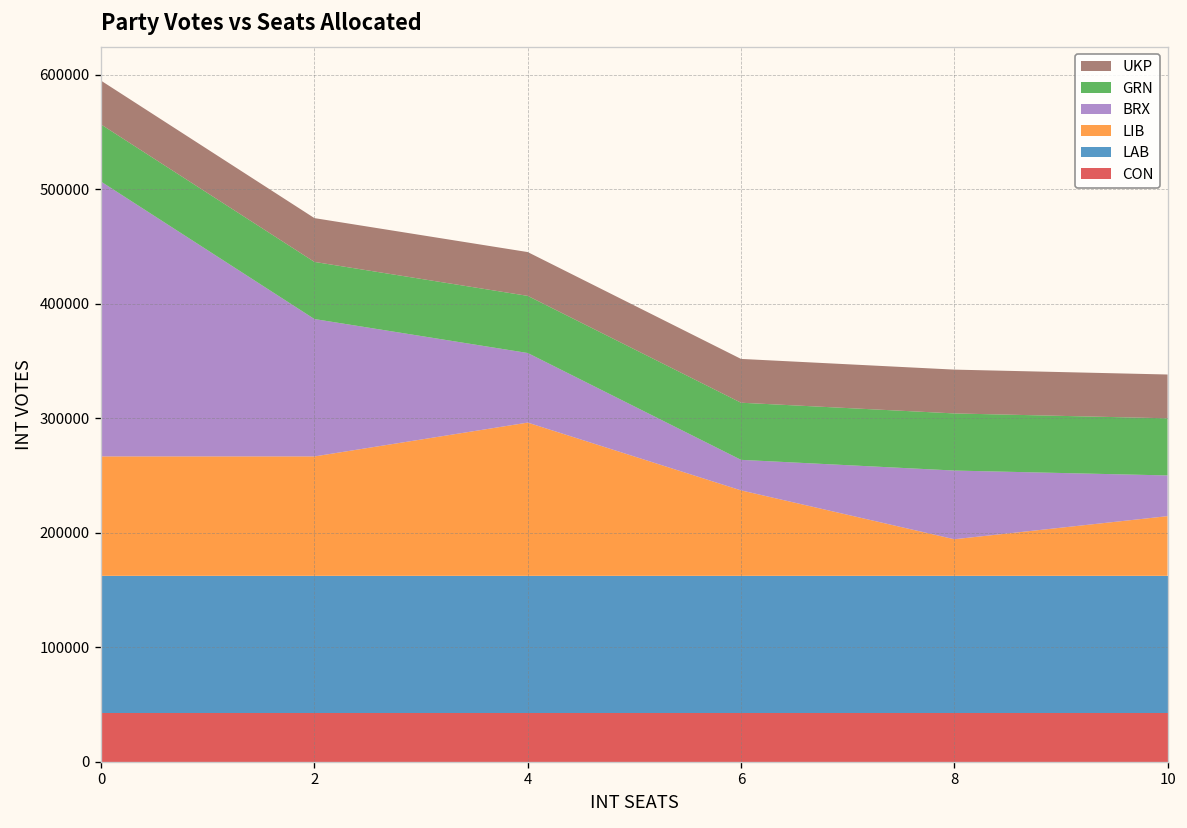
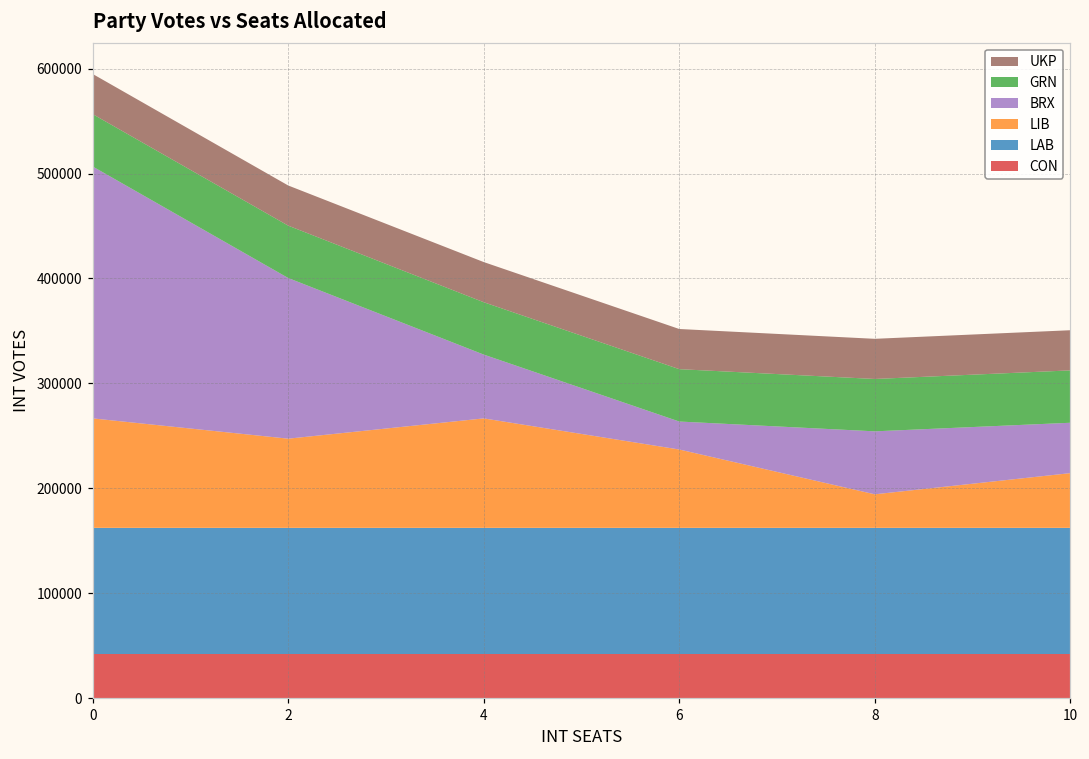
  {
    "CON": {
      "0": 40000,
      "2": 40000,
      "4": 40000,
      "6": 40000,
      "8": 40000,
      "10": 40000
    },
    "LAB": {
      "0": 120000,
      "2": 120000,
      "4": 120000,
      "6": 120000,
      "8": 120000,
      "10": 120000
    },
    "LIB": {
      "0": 100000,
-     "2": 100000,
-     "4": 130000,
+     "2": 90000,
+     "4": 100000,
      "6": 70000,
      "8": 30000,
      "10": 50000
    },
    "BRX": {
      "0": 240000,
-     "2": 120000,
+     "2": 150000,
      "4": 60000,
      "6": 30000,
      "8": 60000,
-     "10": 40000
+     "10": 50000
    },
    "GRN": {
      "0": 50000,
      "2": 50000,
      "4": 50000,
      "6": 50000,
      "8": 50000,
      "10": 50000
    },
    "UKP": {
      "0": 40000,
      "2": 40000,
      "4": 40000,
      "6": 40000,
      "8": 40000,
      "10": 40000
    }
  }
